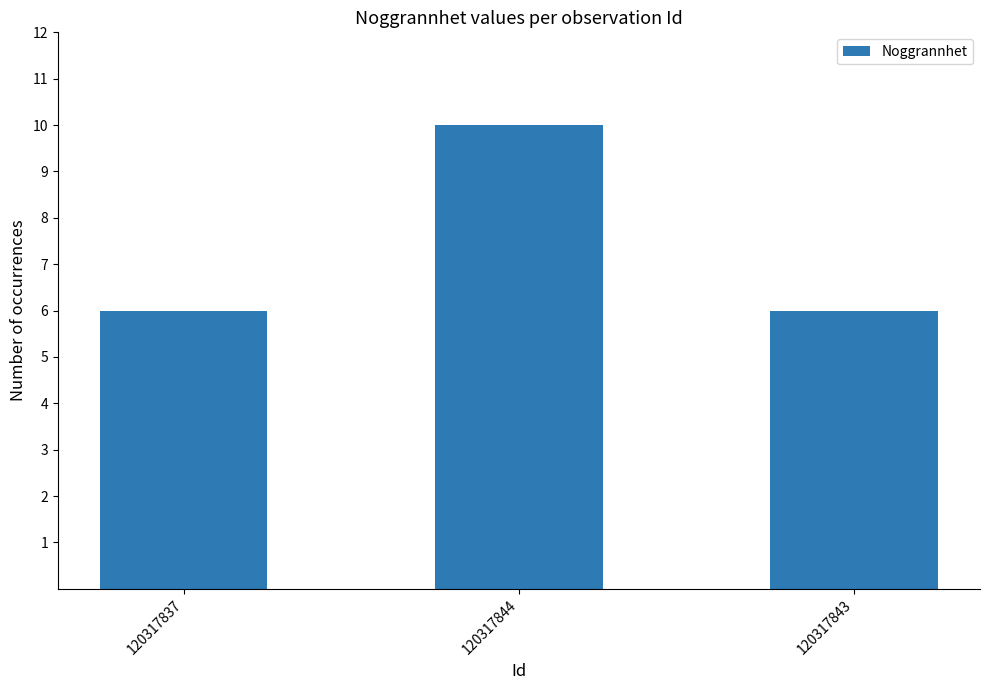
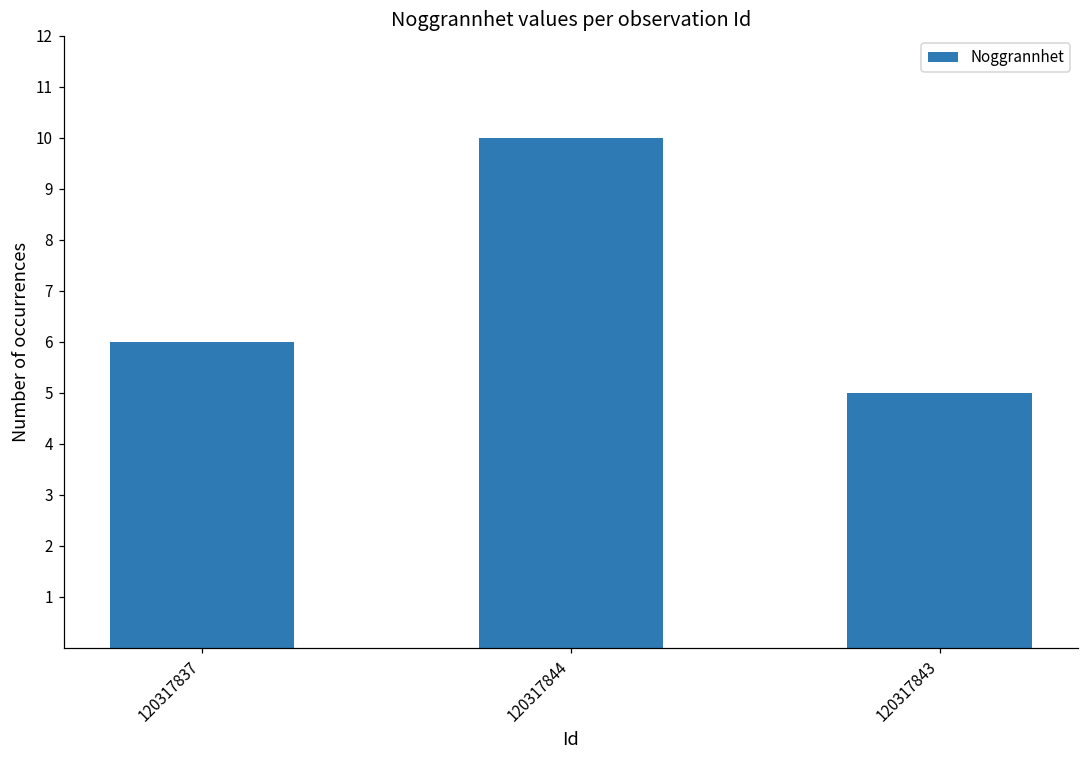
  {
    "120317837": 6,
    "120317844": 10,
-   "120317843": 6
+   "120317843": 5
  }
